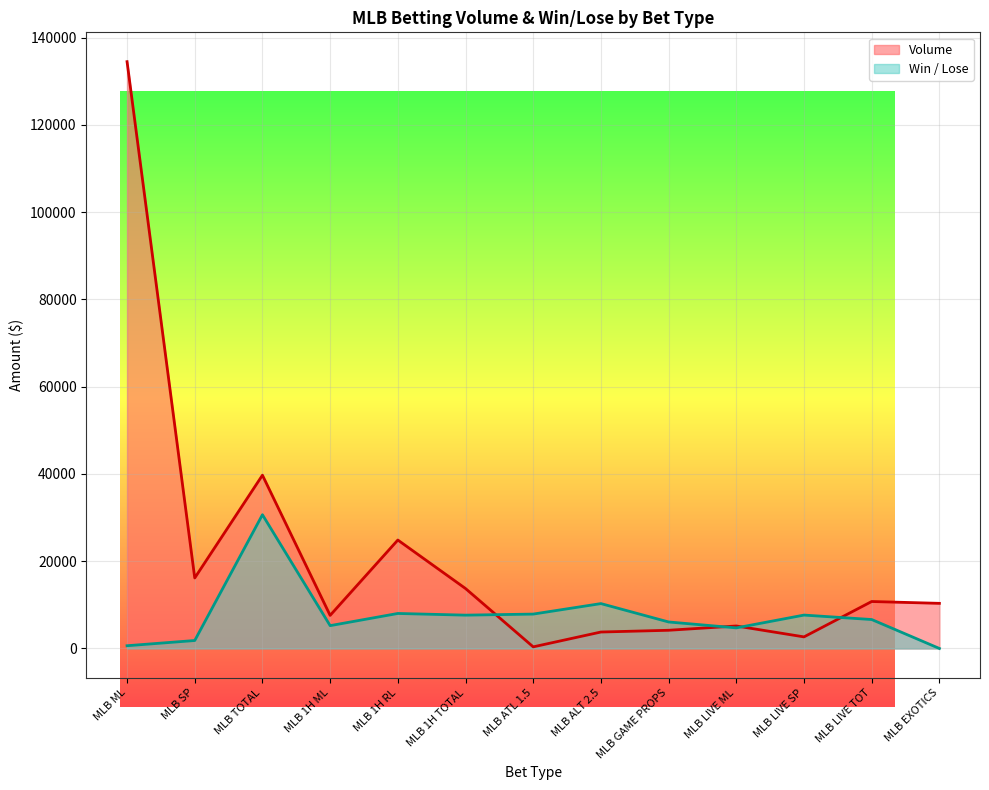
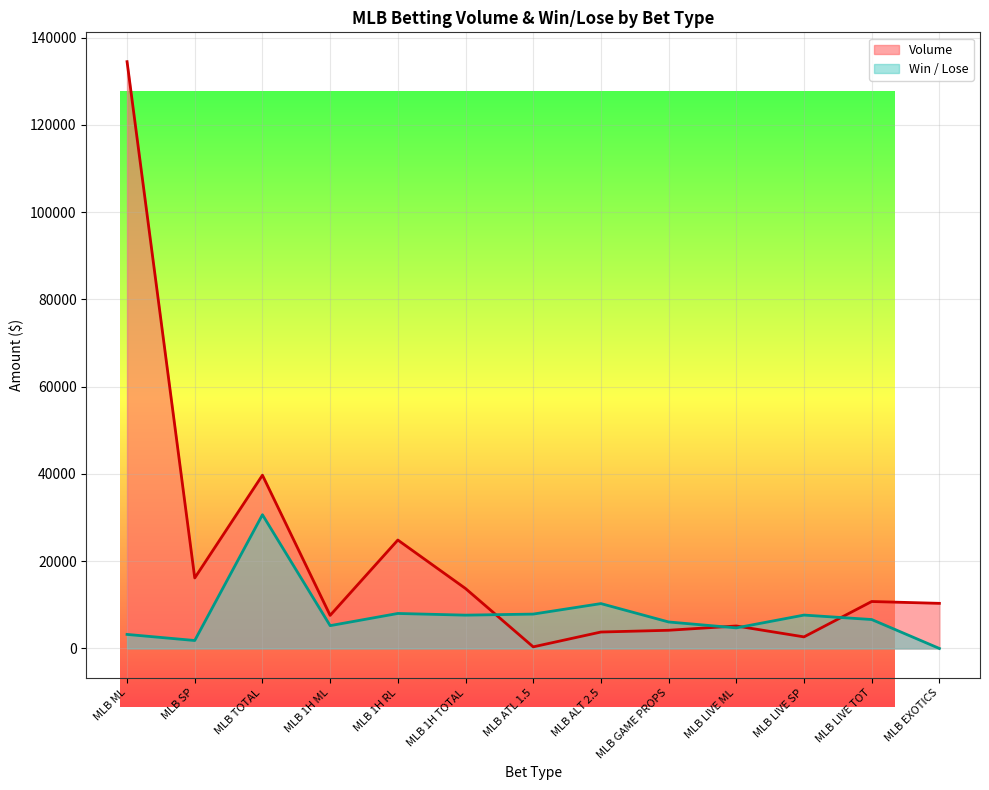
  {
    "Volume": {
      "MLB ML": 134000,
      "MLB EXOTICS": 10000
    },
    "Win / Lose": {
-     "MLB ML": 1000,
+     "MLB ML": 3000,
      "MLB EXOTICS": 0
    }
  }
